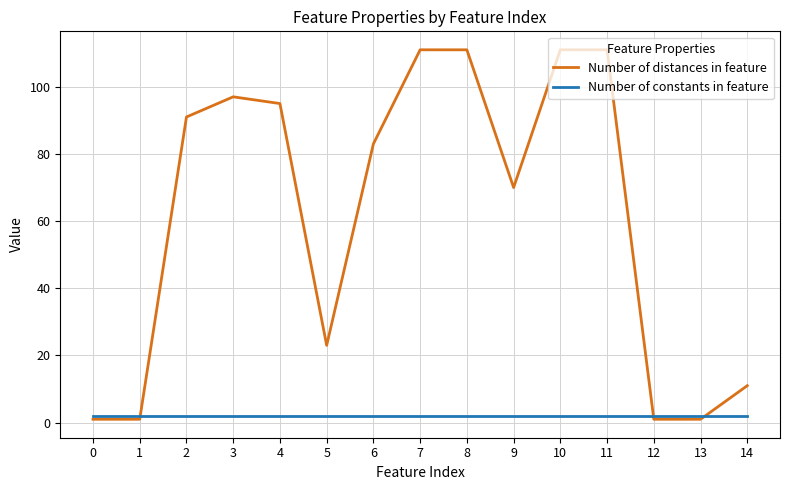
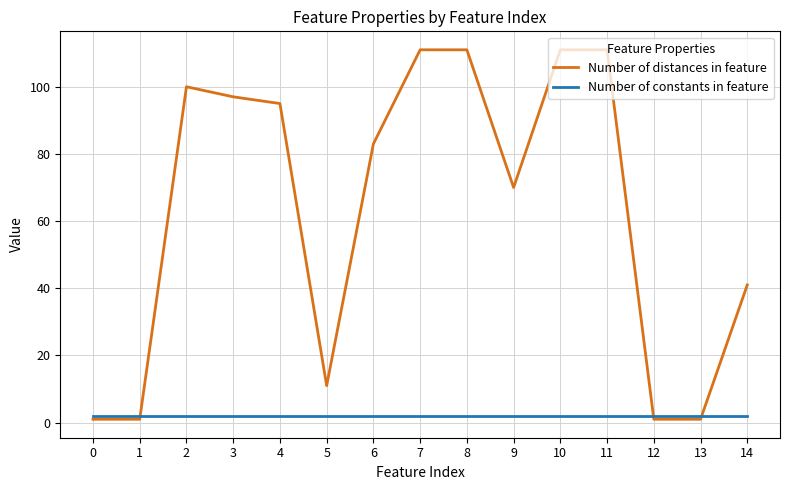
  {
    "Number of distances in feature": {
      "0": 1,
      "1": 1,
-     "2": 91,
+     "2": 100,
      "3": 97,
      "4": 95,
-     "5": 23,
+     "5": 11,
      "6": 83,
      "7": 111,
      "8": 111,
      "9": 70,
      "12": 1,
      "13": 1,
-     "14": 11
+     "14": 41
    },
    "Number of constants in feature": {
      "0": 2,
      "1": 2,
      "2": 2,
      "3": 2,
      "4": 2,
      "5": 2,
      "6": 2,
      "7": 2,
      "8": 2,
      "9": 2,
      "10": 2,
      "11": 2,
      "12": 2,
      "13": 2,
      "14": 2
    }
  }
